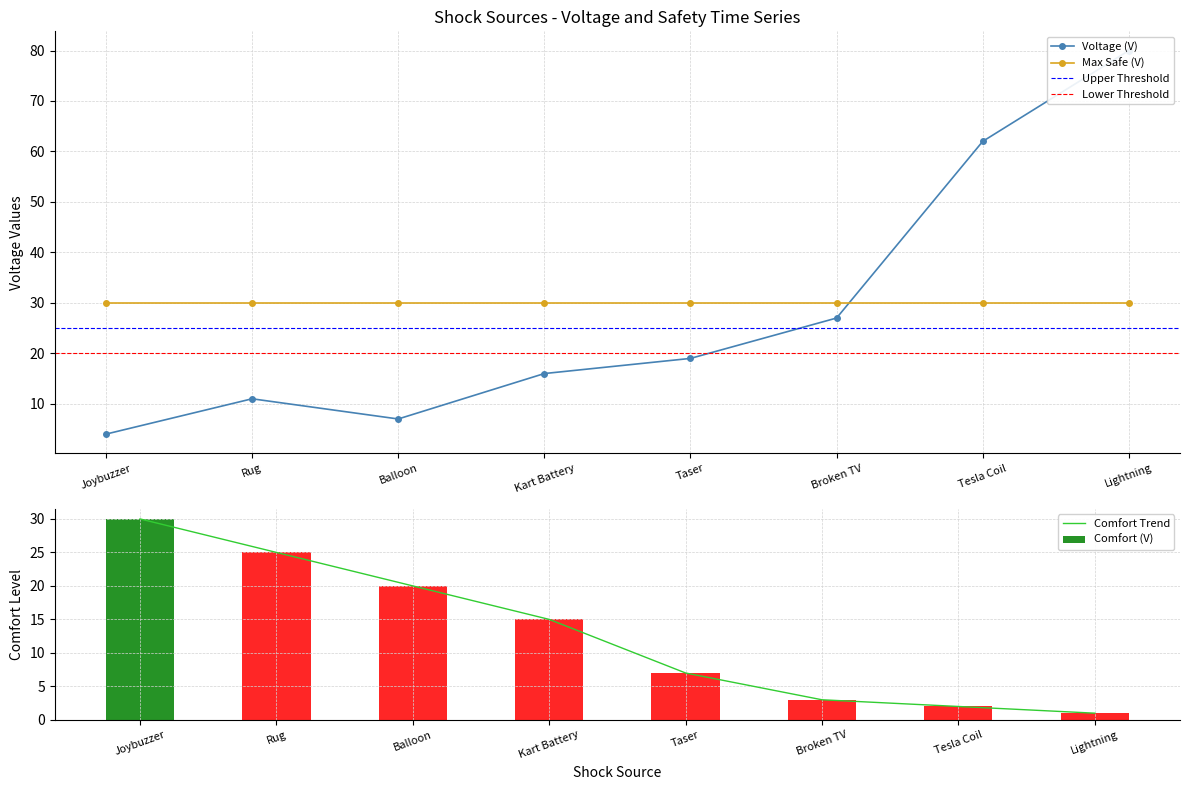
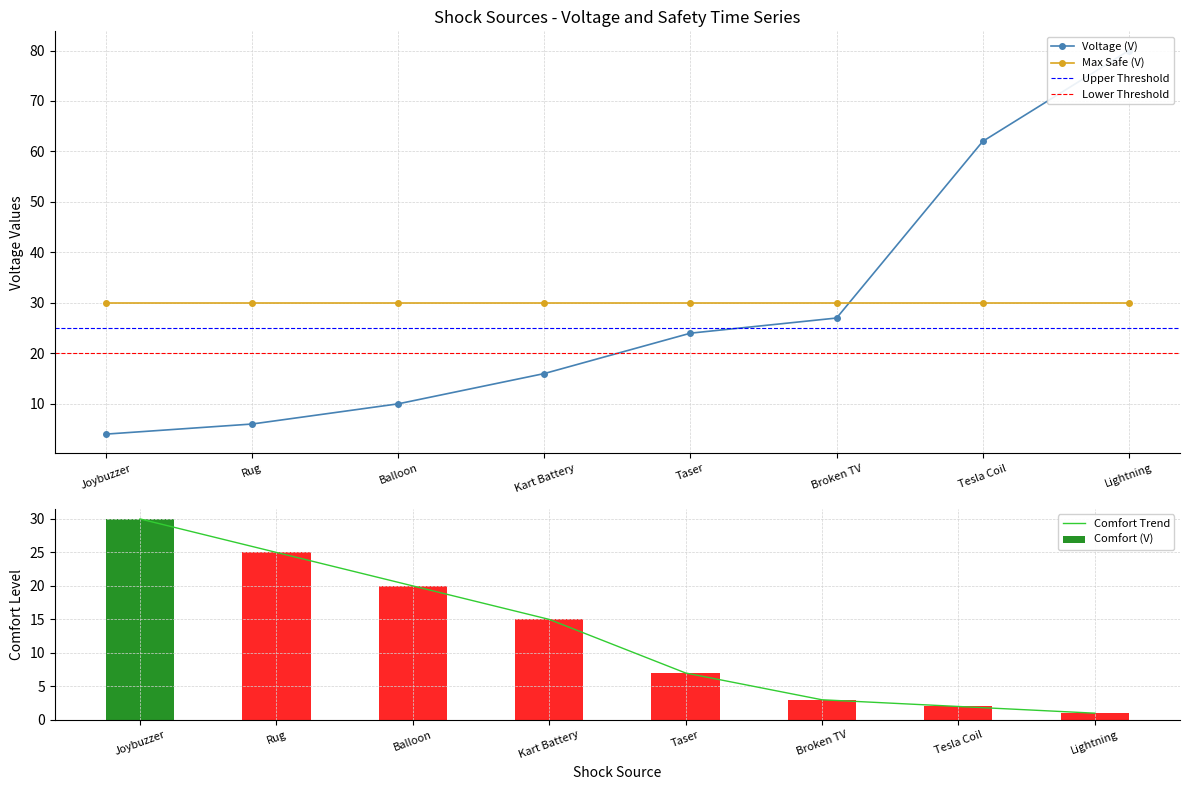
  {
    "Shock Sources - Voltage and Safety Time Series": {
      "Voltage (V)": {
        "Joybuzzer": 4,
-       "Rug": 11,
-       "Balloon": 7,
+       "Rug": 6,
+       "Balloon": 10,
        "Kart Battery": 16,
-       "Taser": 19,
+       "Taser": 24,
        "Broken TV": 27,
        "Tesla Coil": 62
      },
      "Max Safe (V)": {
        "Joybuzzer": 30,
        "Rug": 30,
        "Balloon": 30,
        "Kart Battery": 30,
        "Taser": 30,
        "Broken TV": 30,
        "Tesla Coil": 30,
        "Lightning": 30
      }
    }
  }
